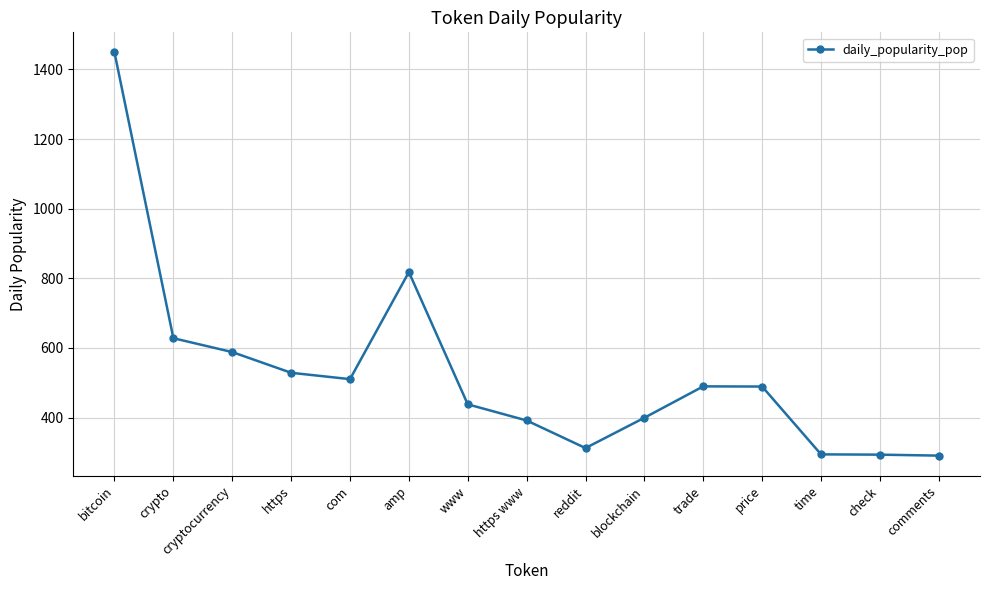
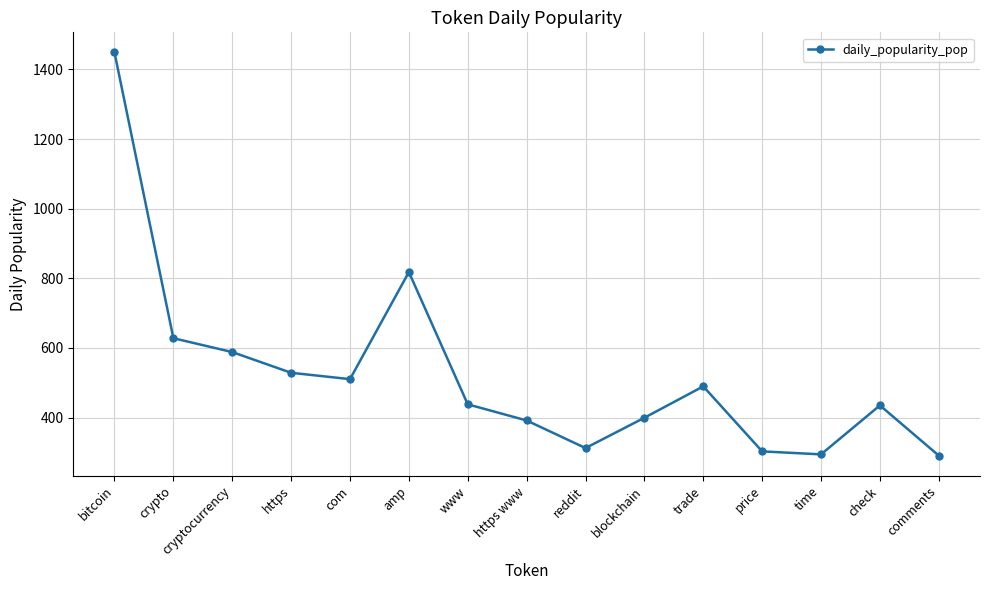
  {
    "bitcoin": 1450,
    "crypto": 630,
    "cryptocurrency": 590,
    "https": 530,
    "com": 510,
    "amp": 820,
    "www": 440,
    "https www": 390,
    "reddit": 310,
    "blockchain": 400,
    "trade": 490,
-   "price": 490,
+   "price": 300,
    "time": 290,
-   "check": 290,
+   "check": 440,
    "comments": 290
  }
